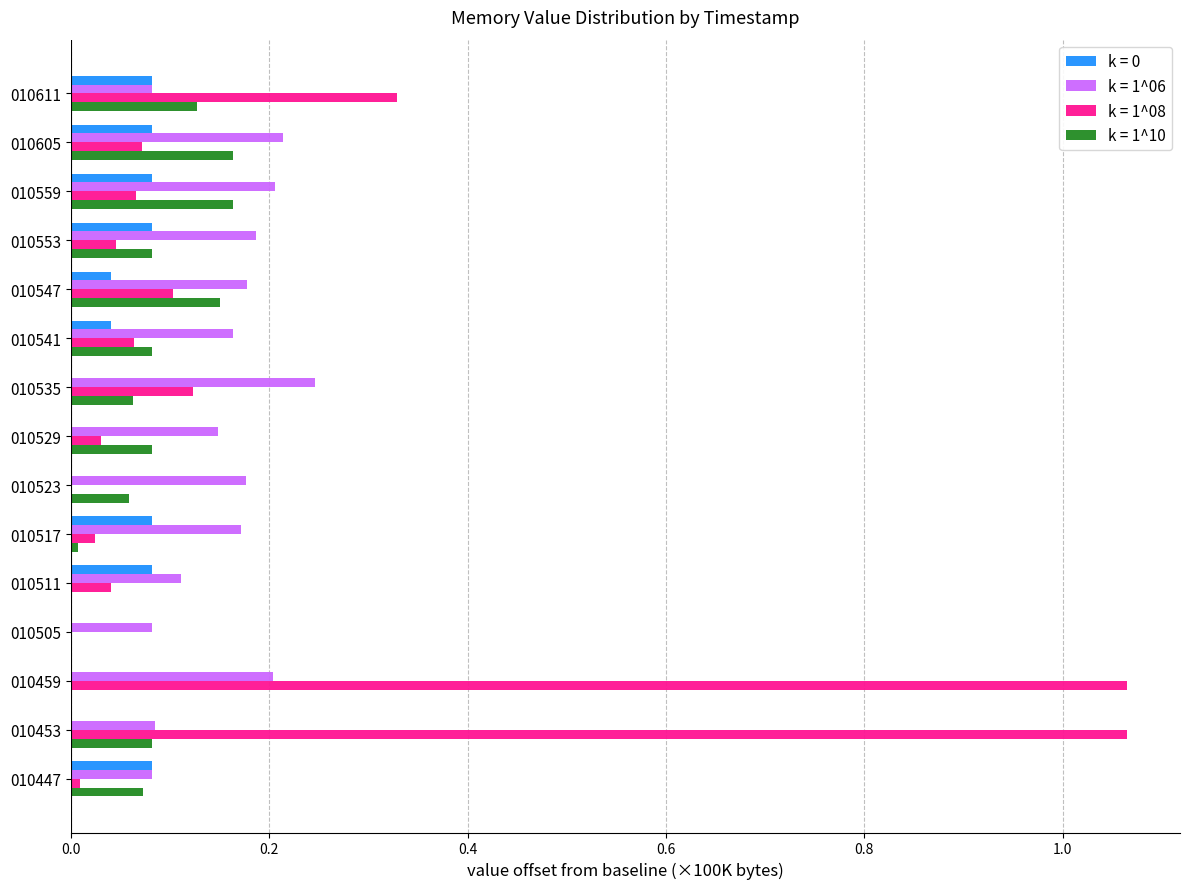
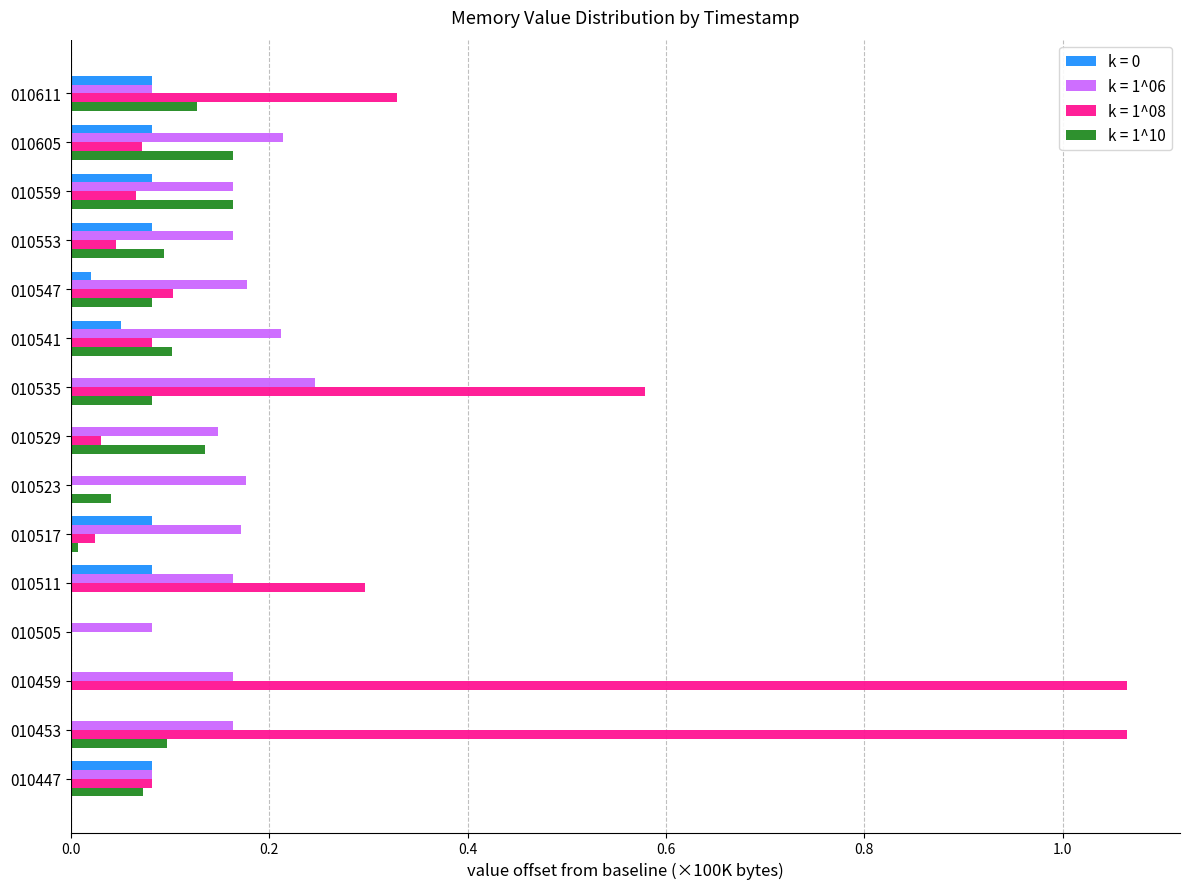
  {
    "k = 0": {
      "010611": 0.08,
      "010605": 0.08,
      "010559": 0.08,
      "010553": 0.08,
-     "010547": 0.04,
-     "010541": 0.04,
+     "010547": 0.02,
+     "010541": 0.05,
      "010535": 0.00,
      "010529": 0.00,
      "010523": 0.00,
      "010517": 0.08,
      "010511": 0.08,
      "010505": 0.00,
      "010459": 0.00,
      "010453": 0.00,
      "010447": 0.08
    },
    "k = 1^06": {
      "010611": 0.08,
      "010605": 0.21,
-     "010559": 0.21,
-     "010553": 0.19,
+     "010559": 0.16,
+     "010553": 0.16,
      "010547": 0.18,
-     "010541": 0.16,
+     "010541": 0.21,
      "010535": 0.25,
      "010529": 0.15,
      "010523": 0.18,
      "010517": 0.17,
-     "010511": 0.11,
+     "010511": 0.16,
      "010505": 0.08,
-     "010459": 0.20,
-     "010453": 0.08,
+     "010459": 0.16,
+     "010453": 0.16,
      "010447": 0.08
    },
    "k = 1^08": {
      "010611": 0.33,
      "010605": 0.07,
      "010559": 0.07,
      "010553": 0.05,
      "010547": 0.10,
-     "010541": 0.06,
-     "010535": 0.12,
+     "010541": 0.08,
+     "010535": 0.58,
      "010529": 0.03,
      "010523": 0.00,
      "010517": 0.02,
-     "010511": 0.04,
+     "010511": 0.30,
      "010505": 0.00,
      "010459": 1.06,
      "010453": 1.06,
-     "010447": 0.01
+     "010447": 0.08
    },
    "k = 1^10": {
      "010611": 0.13,
      "010605": 0.16,
      "010559": 0.16,
-     "010553": 0.08,
-     "010547": 0.15,
-     "010541": 0.08,
-     "010535": 0.06,
-     "010529": 0.08,
-     "010523": 0.06,
+     "010553": 0.09,
+     "010547": 0.08,
+     "010541": 0.10,
+     "010535": 0.08,
+     "010529": 0.14,
+     "010523": 0.04,
      "010517": 0.01,
      "010511": 0.00,
      "010505": 0.00,
      "010459": 0.00,
-     "010453": 0.08,
+     "010453": 0.10,
      "010447": 0.07
    }
  }
